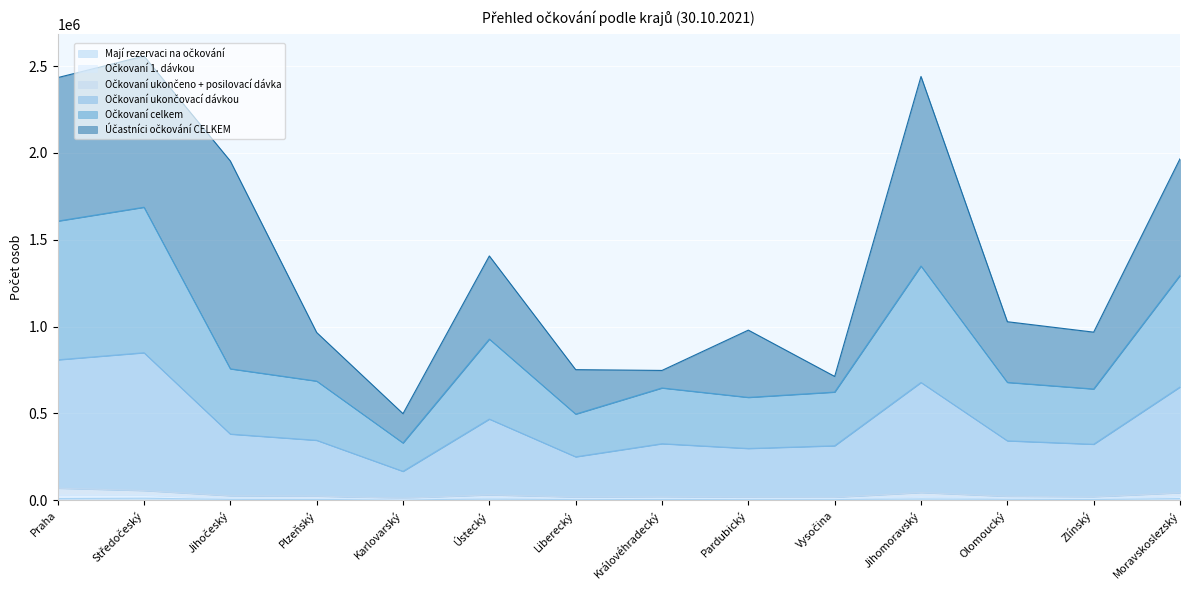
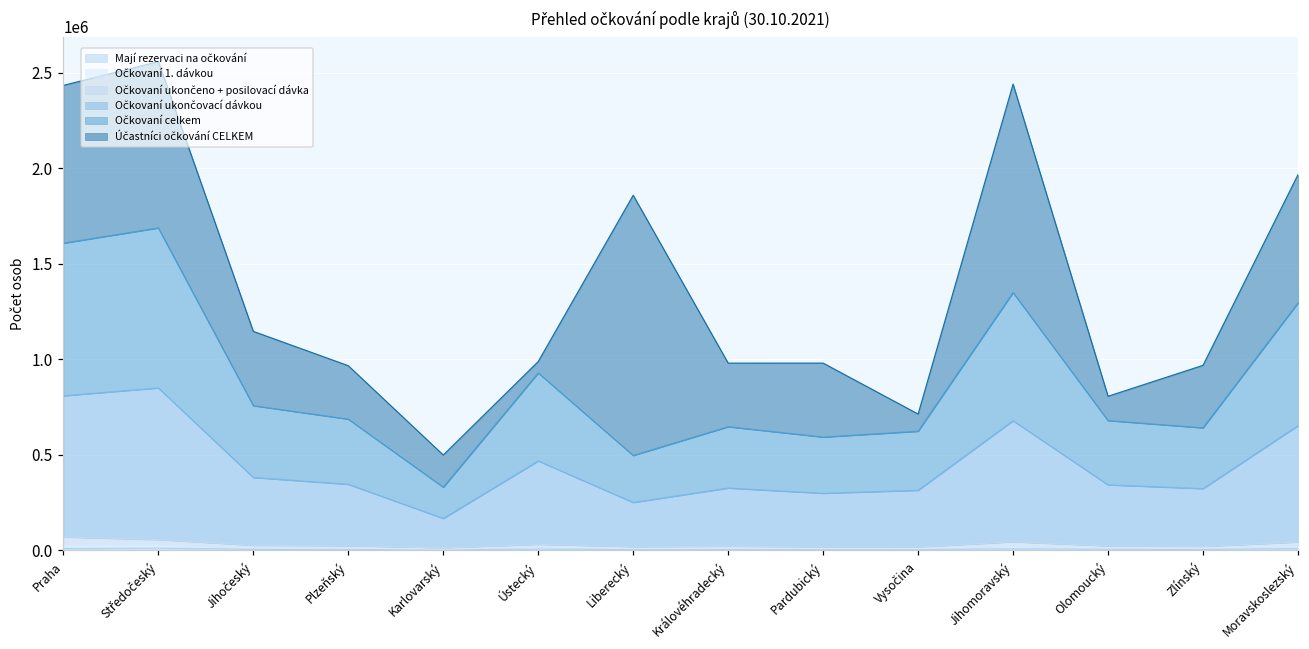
  {
    "Účastníci očkování CELKEM": {
      "Praha": 830000,
-     "Jihočeský": 1200000,
+     "Jihočeský": 390000,
      "Plzeňský": 280000,
      "Karlovarský": 170000,
-     "Ústecký": 480000,
-     "Liberecký": 260000,
-     "Královéhradecký": 100000,
+     "Ústecký": 60000,
+     "Liberecký": 1360000,
+     "Královéhradecký": 330000,
      "Pardubický": 390000,
      "Vysočina": 90000,
      "Jihomoravský": 1090000,
-     "Olomoucký": 350000,
+     "Olomoucký": 130000,
      "Zlínský": 330000,
      "Moravskoslezský": 670000
    }
  }
